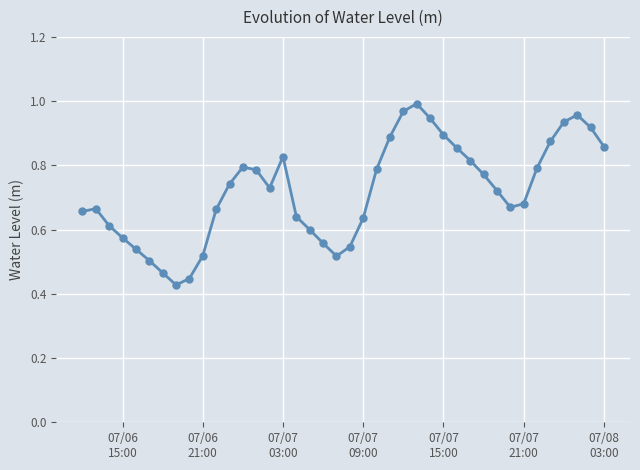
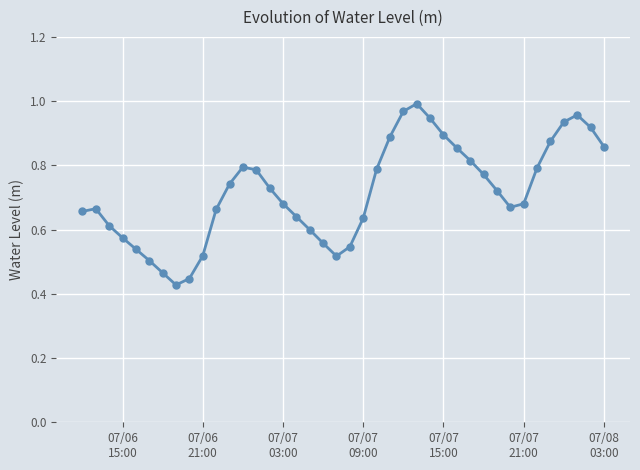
  {
    "07/06 15:00": 0.57,
    "07/06 21:00": 0.52,
-   "07/07 03:00": 0.83,
+   "07/07 03:00": 0.68,
    "07/07 09:00": 0.64,
    "07/07 15:00": 0.90,
    "07/07 21:00": 0.68,
    "07/08 03:00": 0.86
  }
